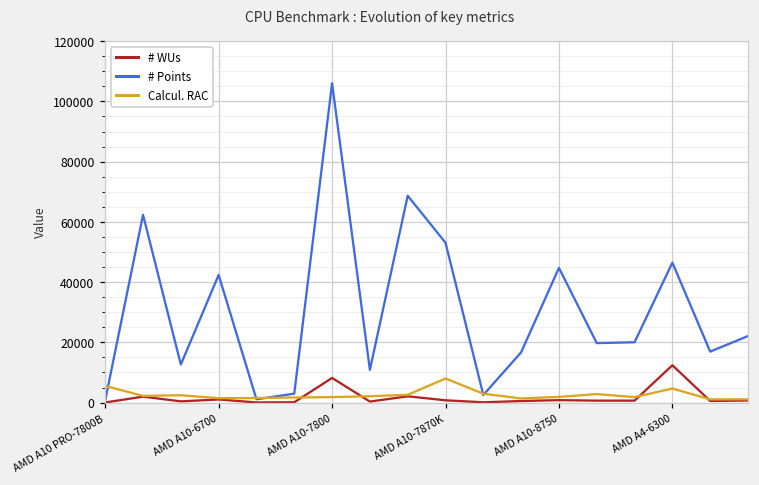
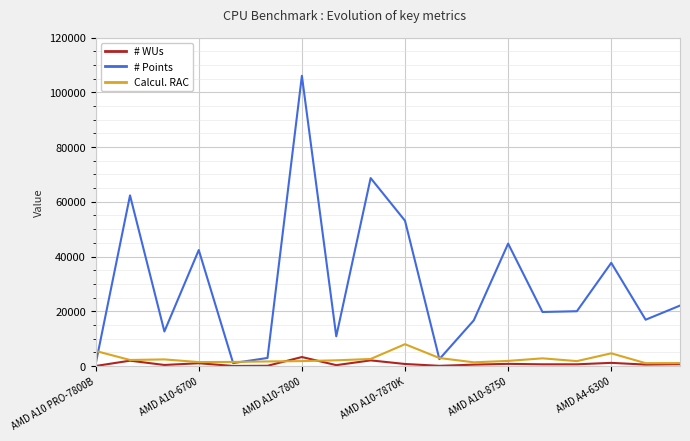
  {
    "# WUs": {
-     "AMD A10-7800": 8000,
+     "AMD A10-7800": 3000,
      "AMD A10-7870K": 1000,
      "AMD A10-8750": 1000,
-     "AMD A4-6300": 12000
+     "AMD A4-6300": 1000
    },
    "# Points": {
      "AMD A10-6700": 42000,
      "AMD A10-7800": 106000,
      "AMD A10-7870K": 53000,
      "AMD A10-8750": 45000,
-     "AMD A4-6300": 46000
+     "AMD A4-6300": 38000
    },
    "Calcul. RAC": {
      "AMD A10 PRO-7800B": 6000,
      "AMD A10-7800": 2000,
      "AMD A10-7870K": 8000,
      "AMD A10-8750": 2000,
      "AMD A4-6300": 5000
    }
  }
